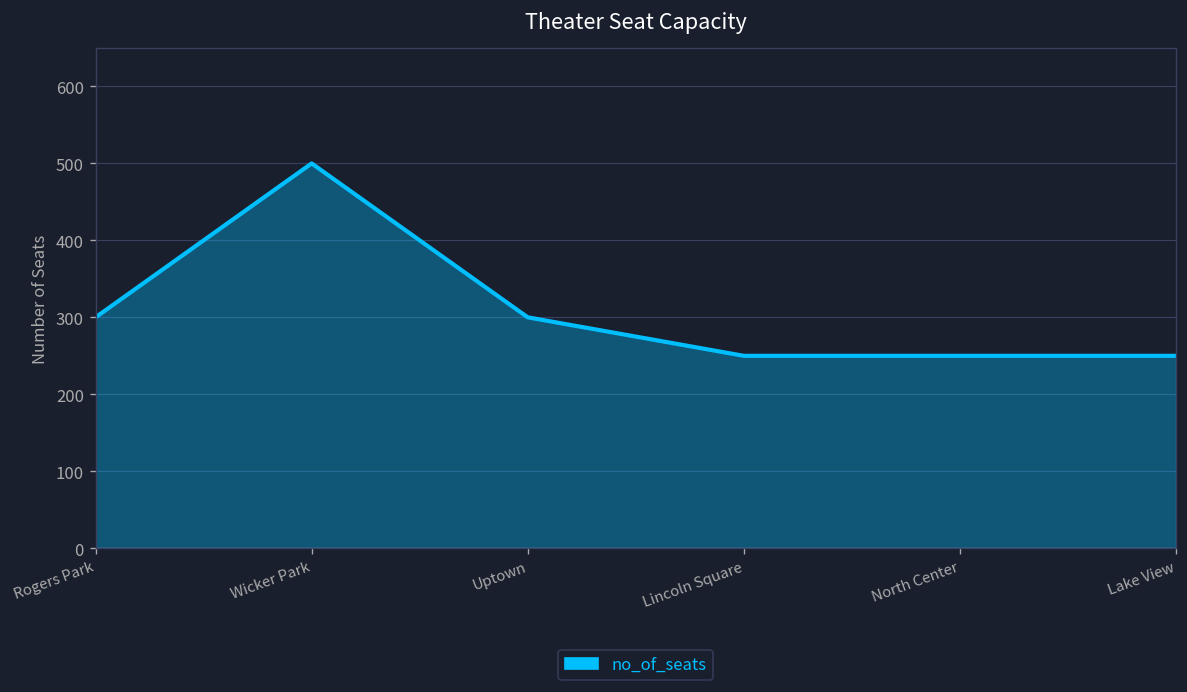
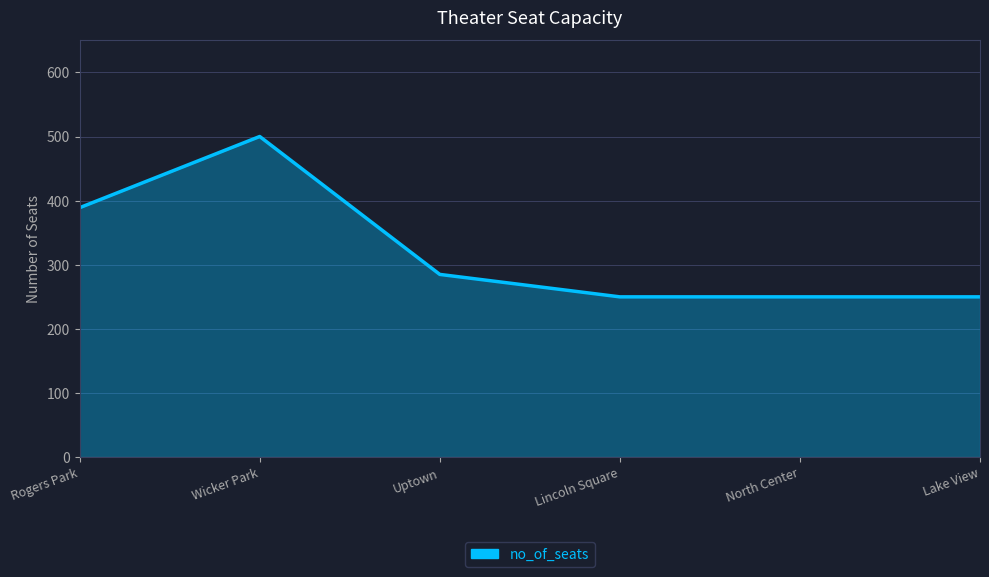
  {
-   "Rogers Park": 300,
+   "Rogers Park": 390,
    "Wicker Park": 500,
-   "Uptown": 300,
+   "Uptown": 290,
    "Lincoln Square": 250,
    "North Center": 250,
    "Lake View": 250
  }
